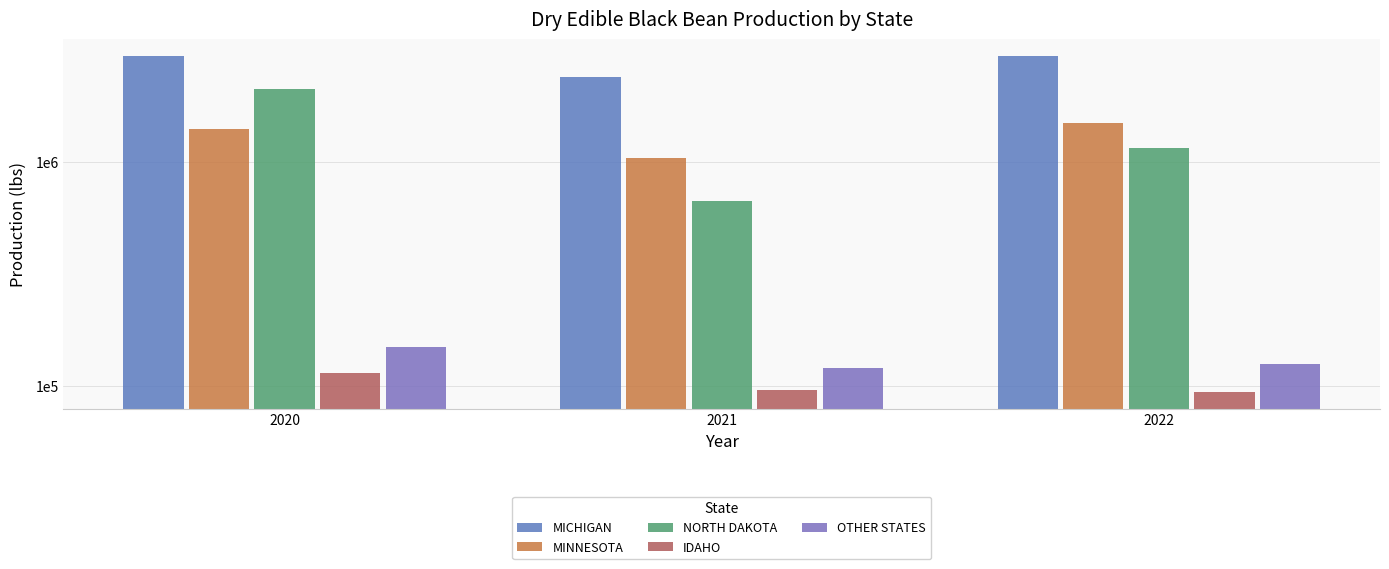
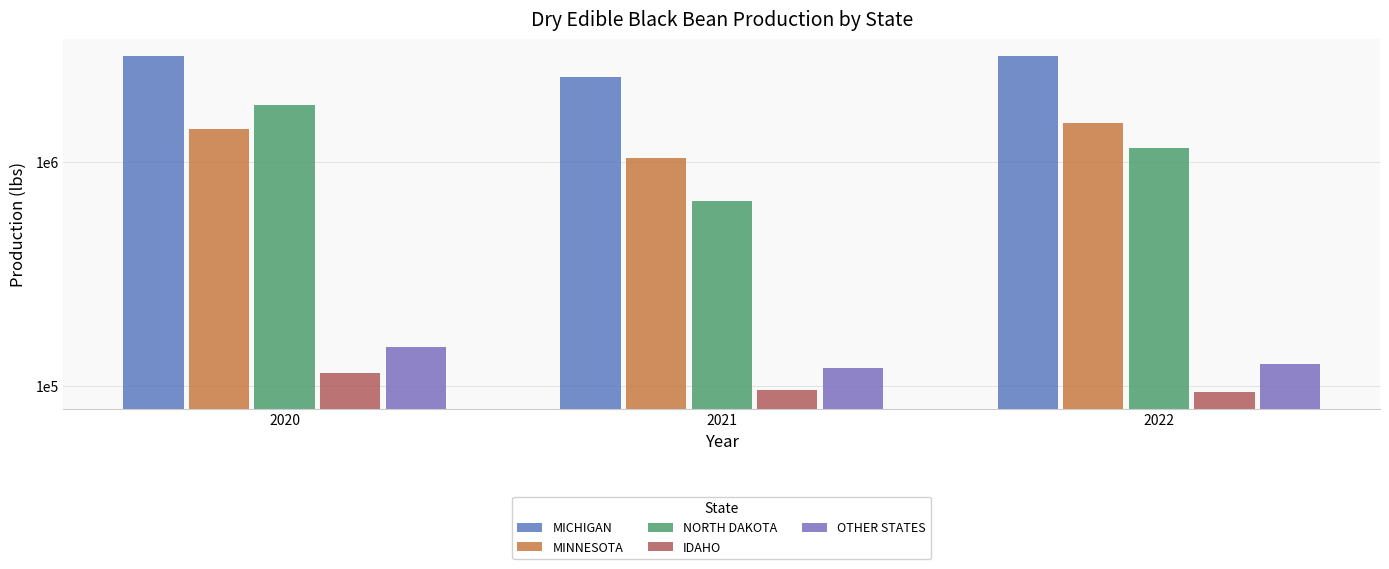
  {
    "NORTH DAKOTA": {
-     "2020": 2100000,
+     "2020": 1800000,
      "2021": 670000,
      "2022": 1200000
    }
  }
